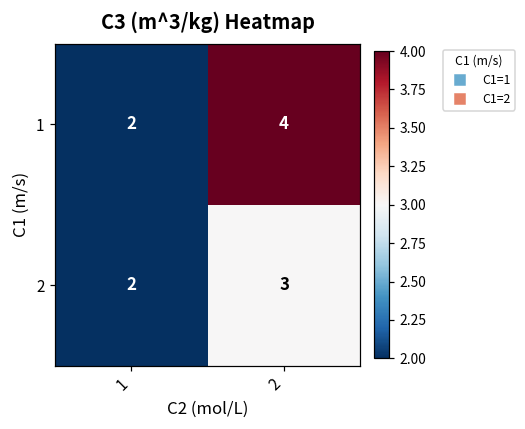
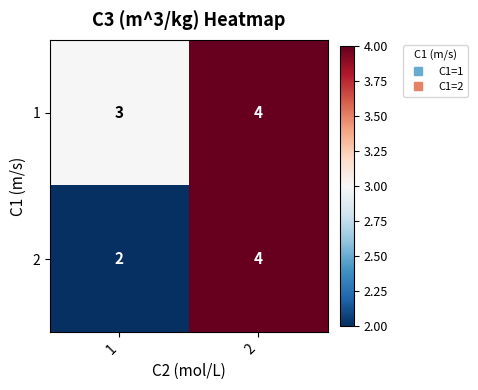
  {
    "1": {
-     "1": 2,
+     "1": 3,
      "2": 4
    },
    "2": {
      "1": 2,
-     "2": 3
+     "2": 4
    }
  }
